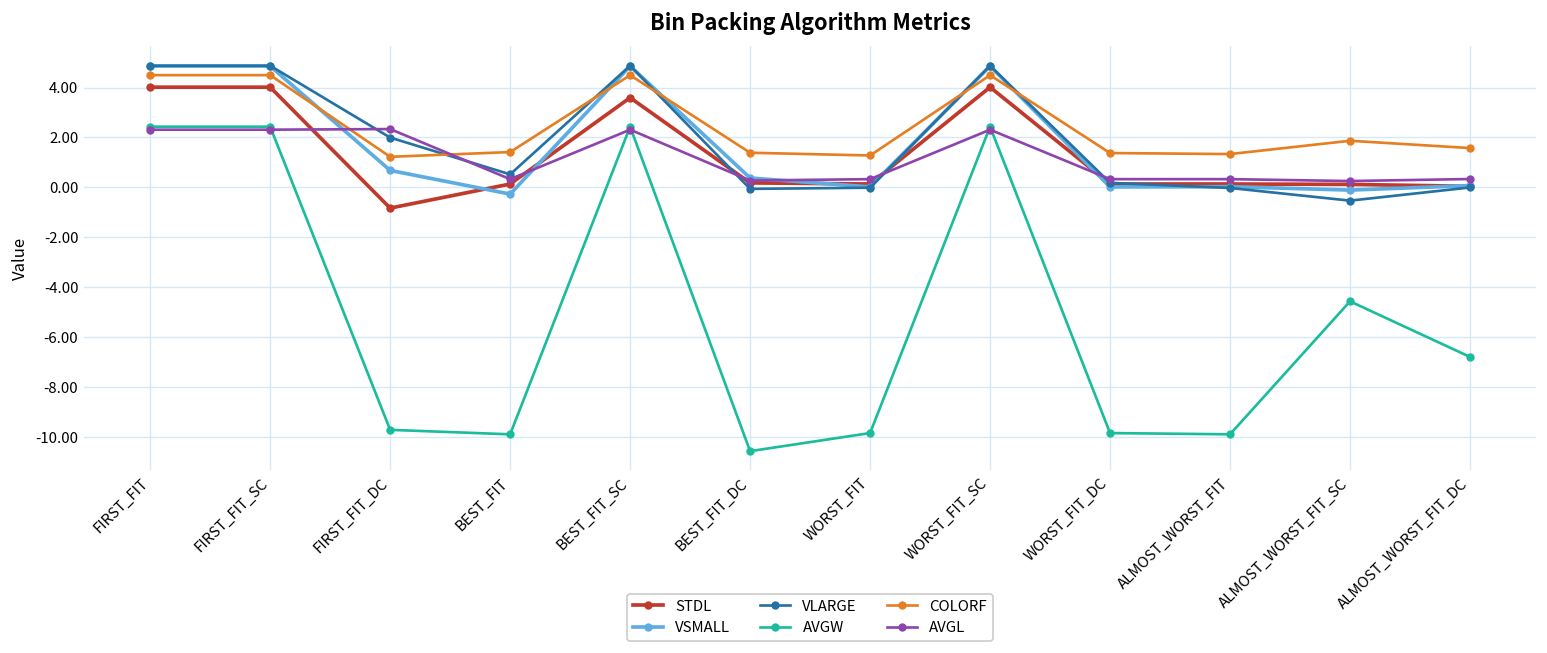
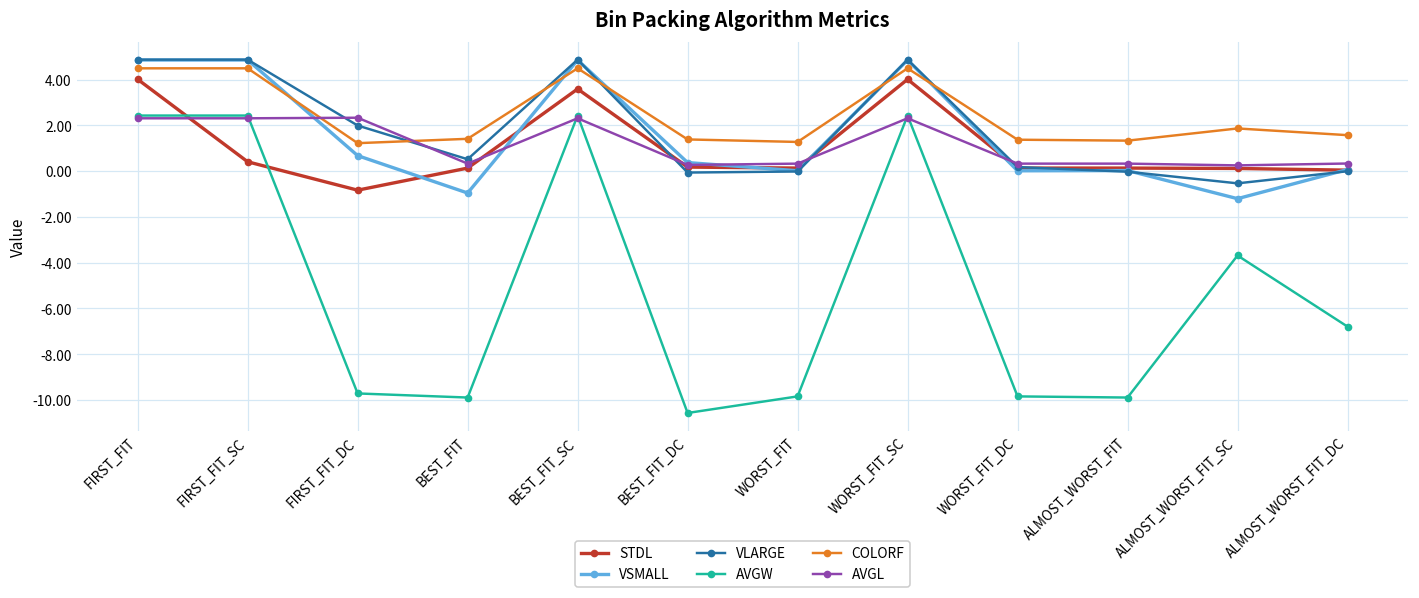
  {
    "STDL": {
      "FIRST_FIT": 4.0,
-     "FIRST_FIT_SC": 4.0,
+     "FIRST_FIT_SC": 0.4,
      "FIRST_FIT_DC": -0.8,
      "BEST_FIT": 0.1,
      "BEST_FIT_SC": 3.6,
      "WORST_FIT_SC": 4.0,
      "ALMOST_WORST_FIT_SC": 0.1
    },
    "VSMALL": {
      "FIRST_FIT_DC": 0.7,
-     "BEST_FIT": -0.3,
-     "ALMOST_WORST_FIT_SC": -0.1
+     "BEST_FIT": -1.0,
+     "ALMOST_WORST_FIT_SC": -1.2
    },
    "VLARGE": {
      "FIRST_FIT_DC": 2.0,
      "BEST_FIT": 0.5,
      "BEST_FIT_DC": -0.1,
      "ALMOST_WORST_FIT_SC": -0.5
    },
    "AVGW": {
      "FIRST_FIT_DC": -9.7,
      "BEST_FIT": -9.9,
      "BEST_FIT_DC": -10.6,
      "WORST_FIT": -9.8,
      "WORST_FIT_DC": -9.8,
      "ALMOST_WORST_FIT": -9.9,
-     "ALMOST_WORST_FIT_SC": -4.6,
+     "ALMOST_WORST_FIT_SC": -3.7,
      "ALMOST_WORST_FIT_DC": -6.8
    },
    "COLORF": {
      "FIRST_FIT": 4.5,
      "FIRST_FIT_SC": 4.5,
      "FIRST_FIT_DC": 1.2,
      "BEST_FIT": 1.4,
      "BEST_FIT_SC": 4.5,
      "BEST_FIT_DC": 1.4,
      "WORST_FIT": 1.3,
      "WORST_FIT_SC": 4.5,
      "WORST_FIT_DC": 1.4,
      "ALMOST_WORST_FIT": 1.3,
      "ALMOST_WORST_FIT_SC": 1.9,
      "ALMOST_WORST_FIT_DC": 1.6
    },
    "AVGL": {
      "FIRST_FIT_DC": 2.3,
      "BEST_FIT": 0.3,
      "WORST_FIT": 0.3,
      "WORST_FIT_DC": 0.3,
      "ALMOST_WORST_FIT": 0.3,
      "ALMOST_WORST_FIT_SC": 0.3,
      "ALMOST_WORST_FIT_DC": 0.3
    }
  }
